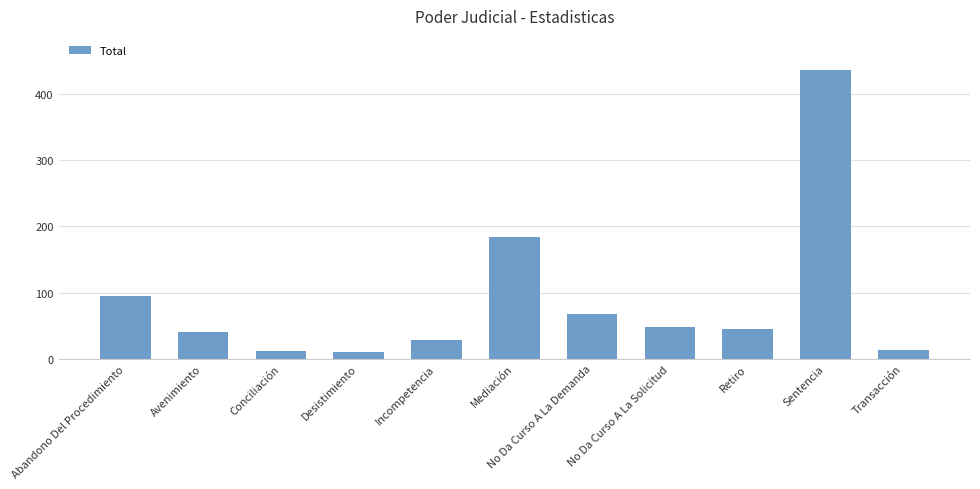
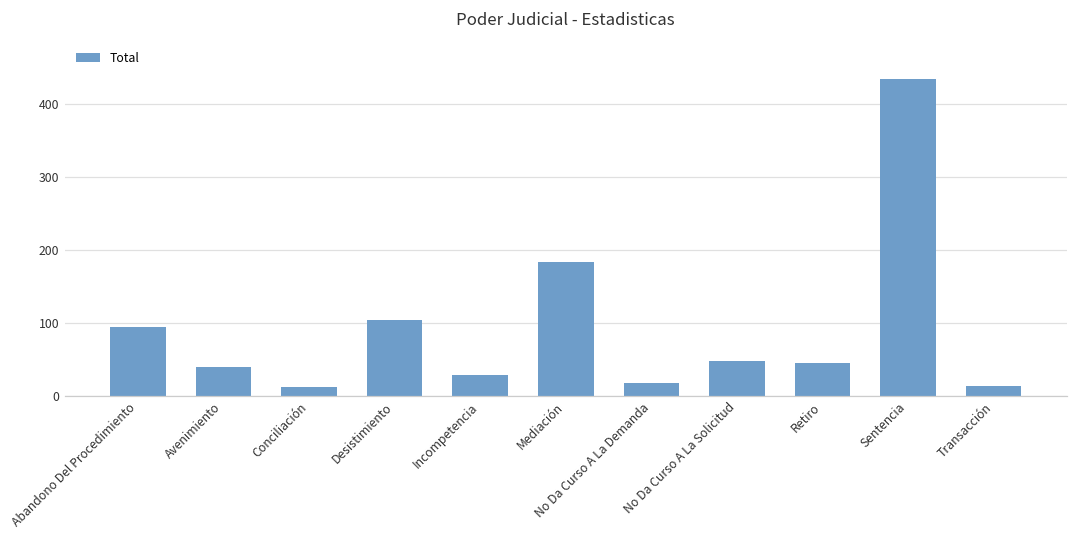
  {
    "Abandono Del Procedimiento": 90,
    "Avenimiento": 40,
    "Conciliación": 10,
-   "Desistimiento": 10,
+   "Desistimiento": 100,
    "Incompetencia": 30,
    "Mediación": 180,
-   "No Da Curso A La Demanda": 70,
+   "No Da Curso A La Demanda": 20,
    "No Da Curso A La Solicitud": 50,
    "Retiro": 50,
    "Sentencia": 440,
    "Transacción": 10
  }
